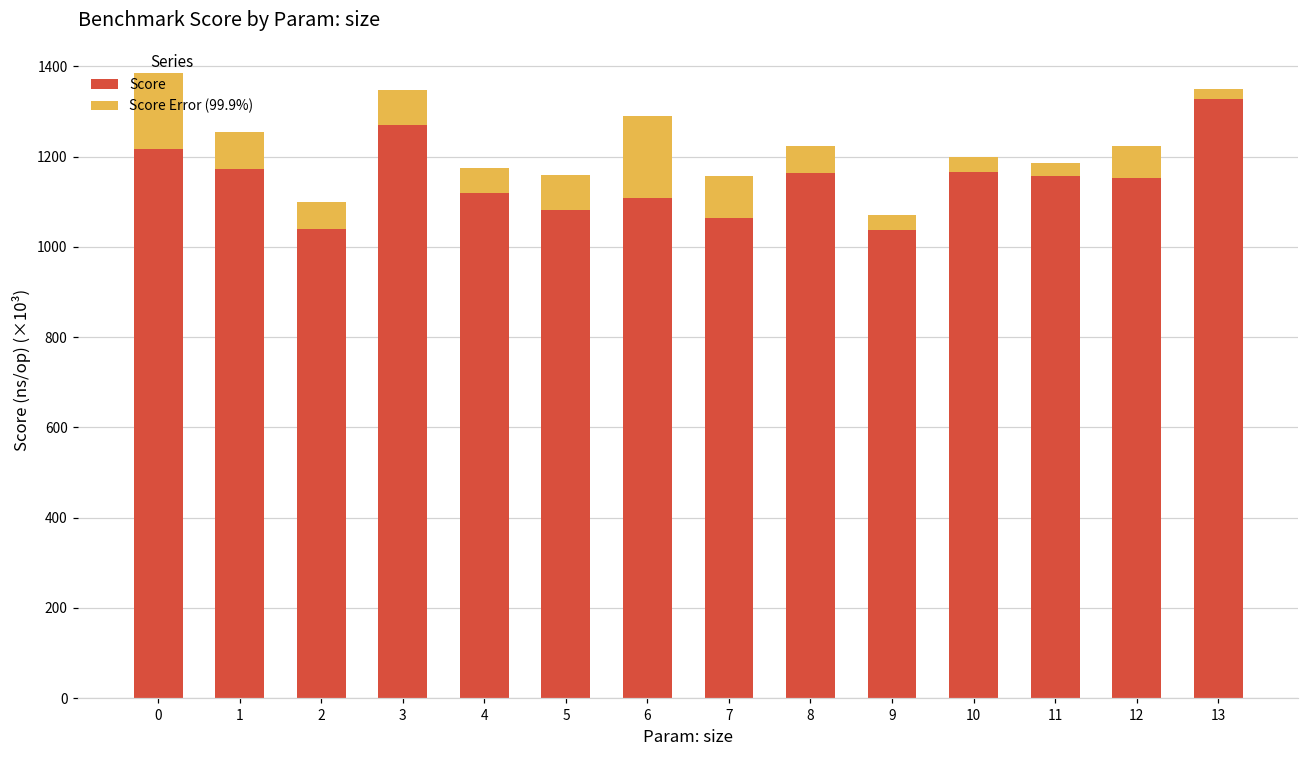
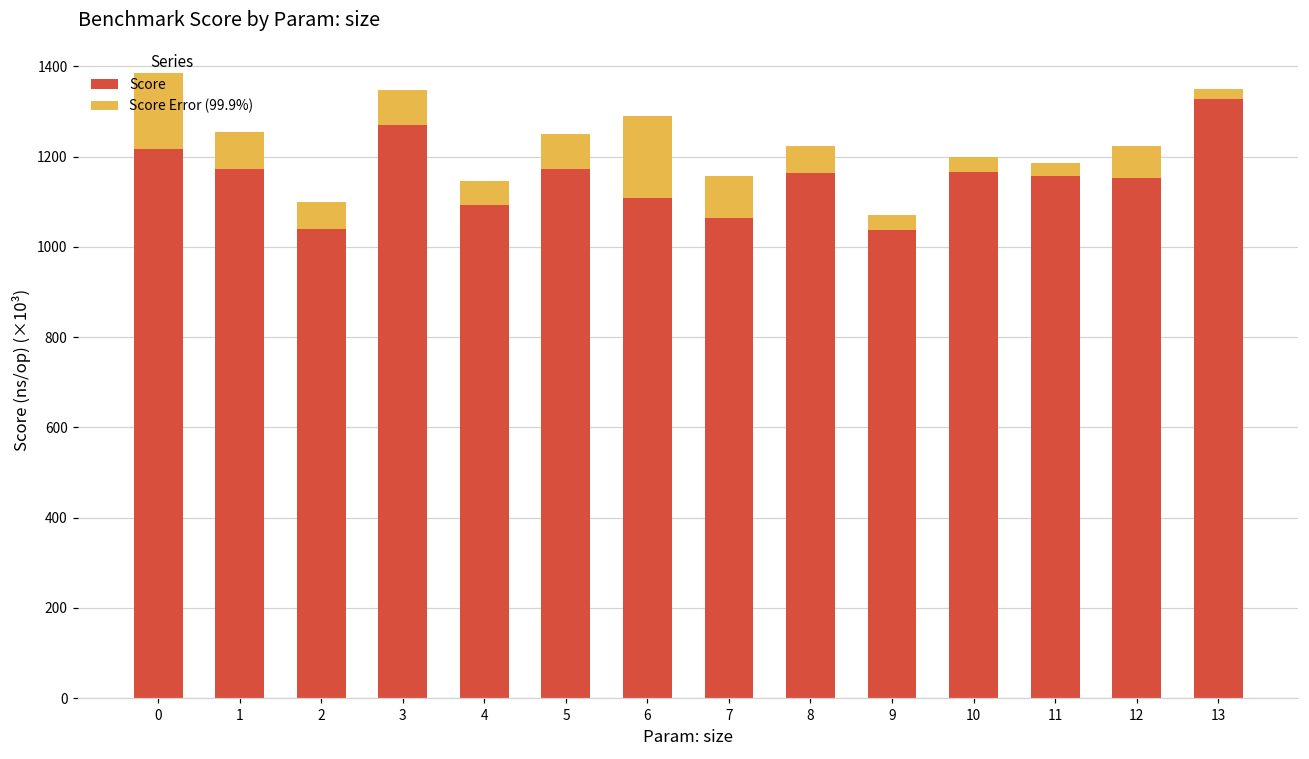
  {
    "Score": {
      "0": 1220,
      "1": 1170,
      "2": 1040,
      "3": 1270,
-     "4": 1120,
-     "5": 1080,
+     "4": 1090,
+     "5": 1170,
      "6": 1110,
      "7": 1070,
      "8": 1160,
      "9": 1040,
      "10": 1170,
      "11": 1160,
      "12": 1150,
      "13": 1330
    },
    "Score Error (99.9%)": {
      "0": 170,
      "1": 80,
      "2": 60,
      "3": 80,
      "4": 50,
      "5": 80,
      "6": 180,
      "7": 90,
      "8": 60,
      "9": 30,
      "10": 30,
      "11": 30,
      "12": 70,
      "13": 20
    }
  }
